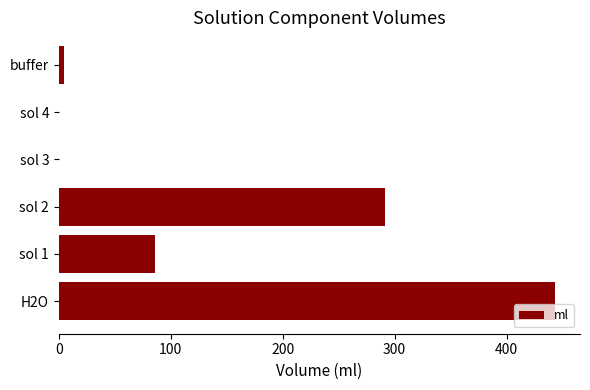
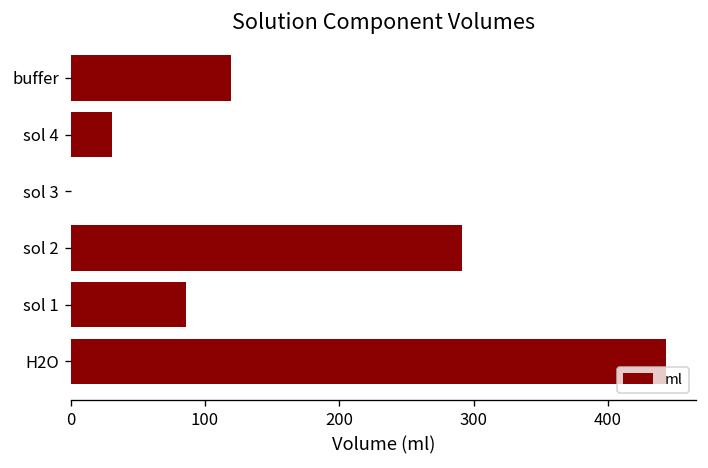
  {
-   "buffer": 5,
-   "sol 4": 1,
+   "buffer": 119,
+   "sol 4": 31,
    "sol 2": 292,
    "sol 1": 86,
    "H2O": 444
  }
